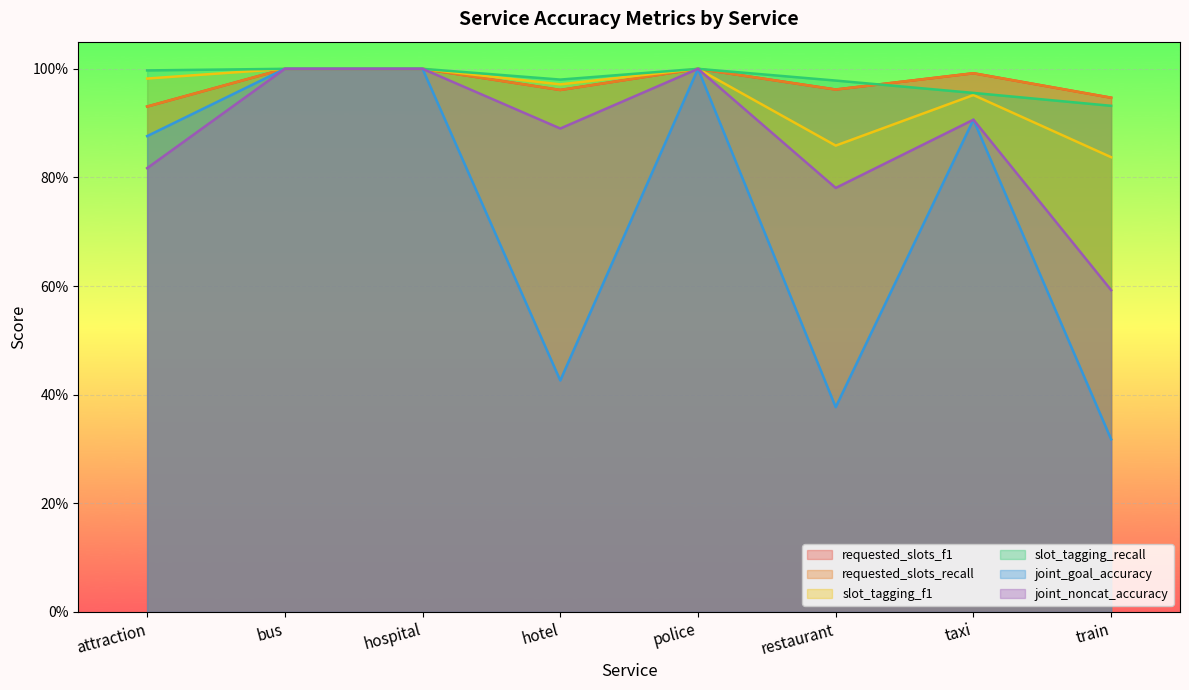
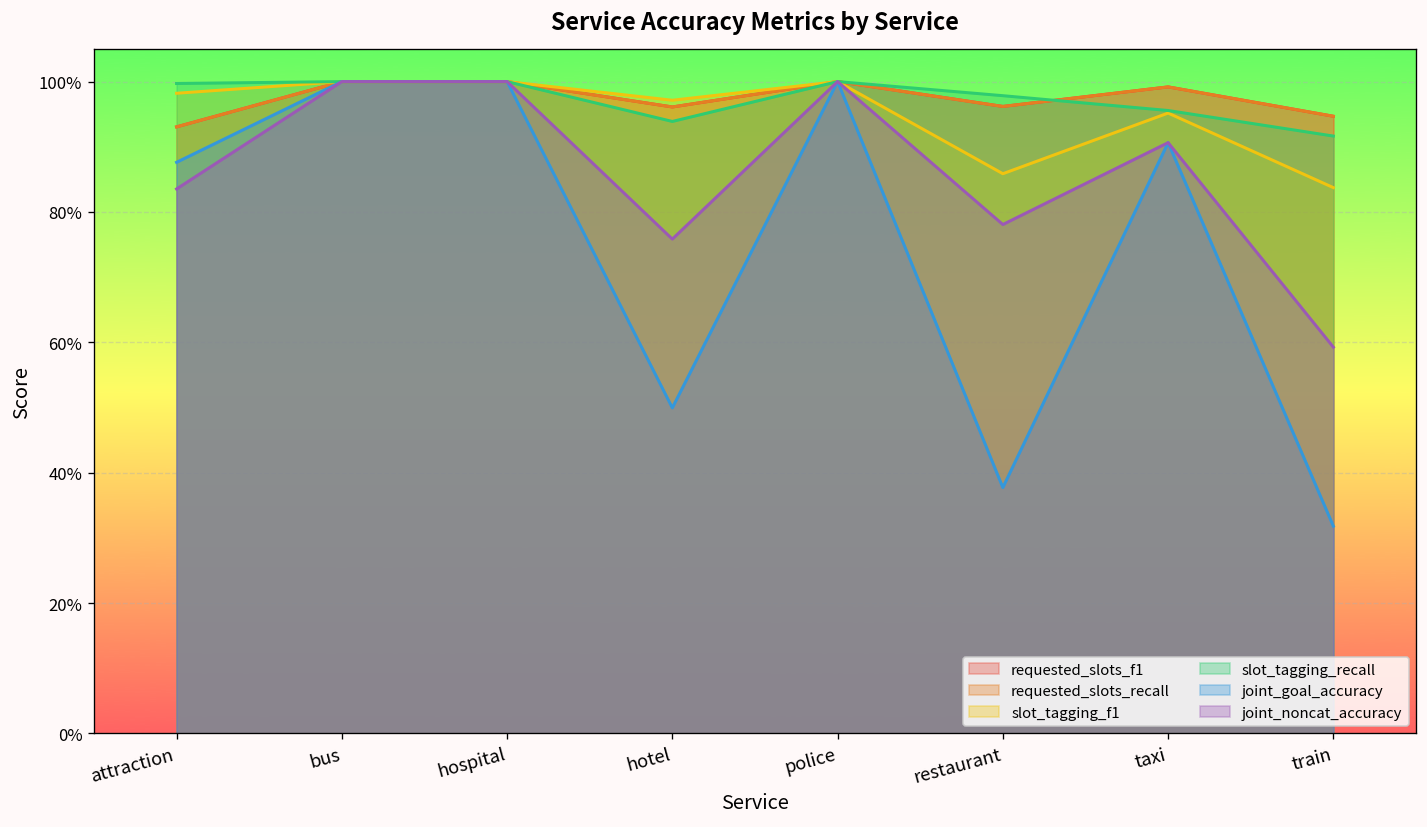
  {
    "slot_tagging_recall": {
      "attraction": "100%",
-     "hotel": "98%",
+     "hotel": "94%",
      "restaurant": "98%",
-     "train": "93%"
+     "train": "92%"
    },
    "joint_goal_accuracy": {
      "attraction": "88%",
-     "hotel": "43%",
+     "hotel": "50%",
      "restaurant": "38%",
      "train": "32%"
    },
    "joint_noncat_accuracy": {
-     "attraction": "82%",
-     "hotel": "89%",
+     "attraction": "84%",
+     "hotel": "76%",
      "restaurant": "78%",
      "train": "59%"
    }
  }
